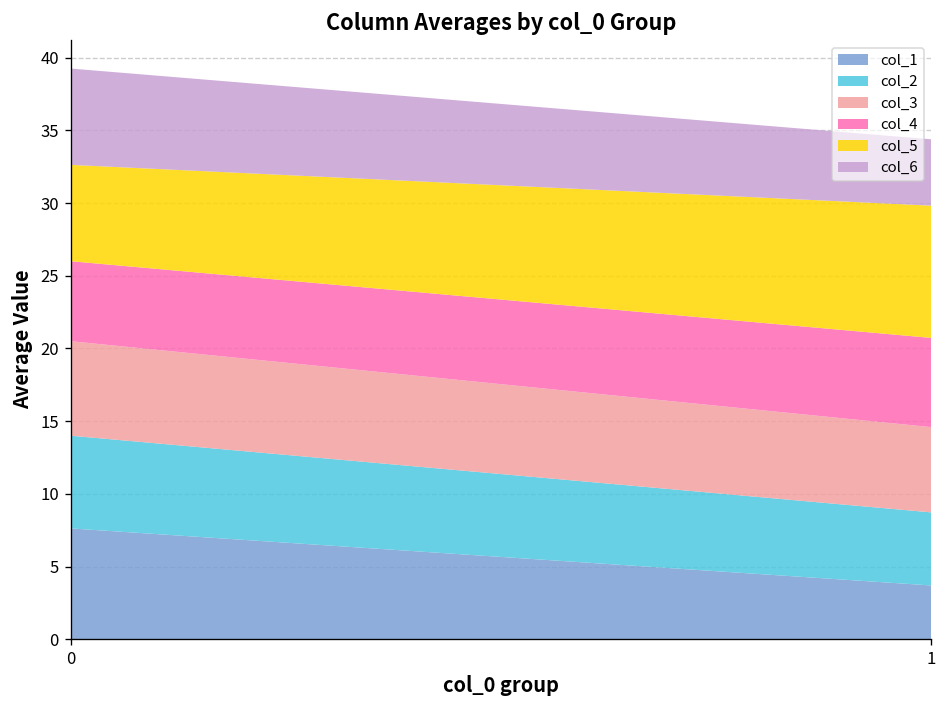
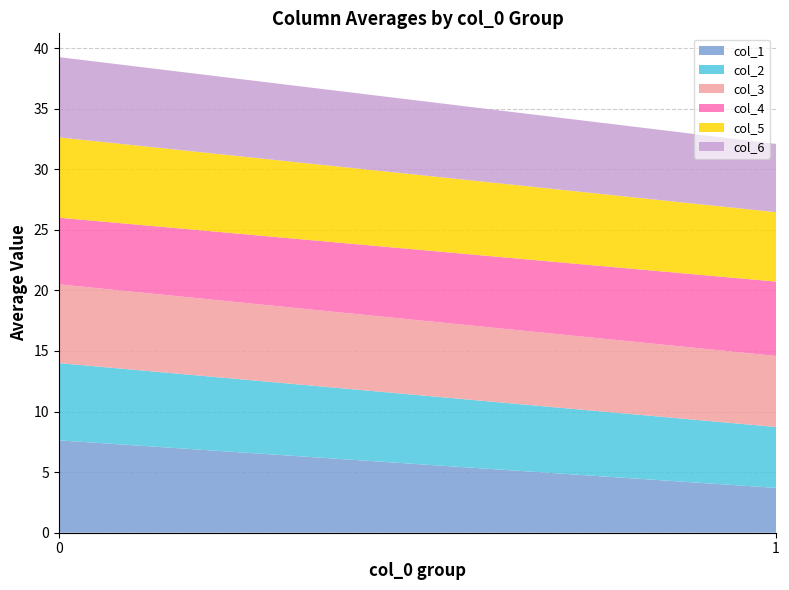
  {
    "col_1": {
      "0": 7.6,
      "1": 3.7
    },
    "col_2": {
      "0": 6.4,
      "1": 5.0
    },
    "col_5": {
      "0": 6.6,
-     "1": 9.1
+     "1": 5.7
    },
    "col_6": {
      "0": 6.6,
-     "1": 4.6
+     "1": 5.6
    }
  }
